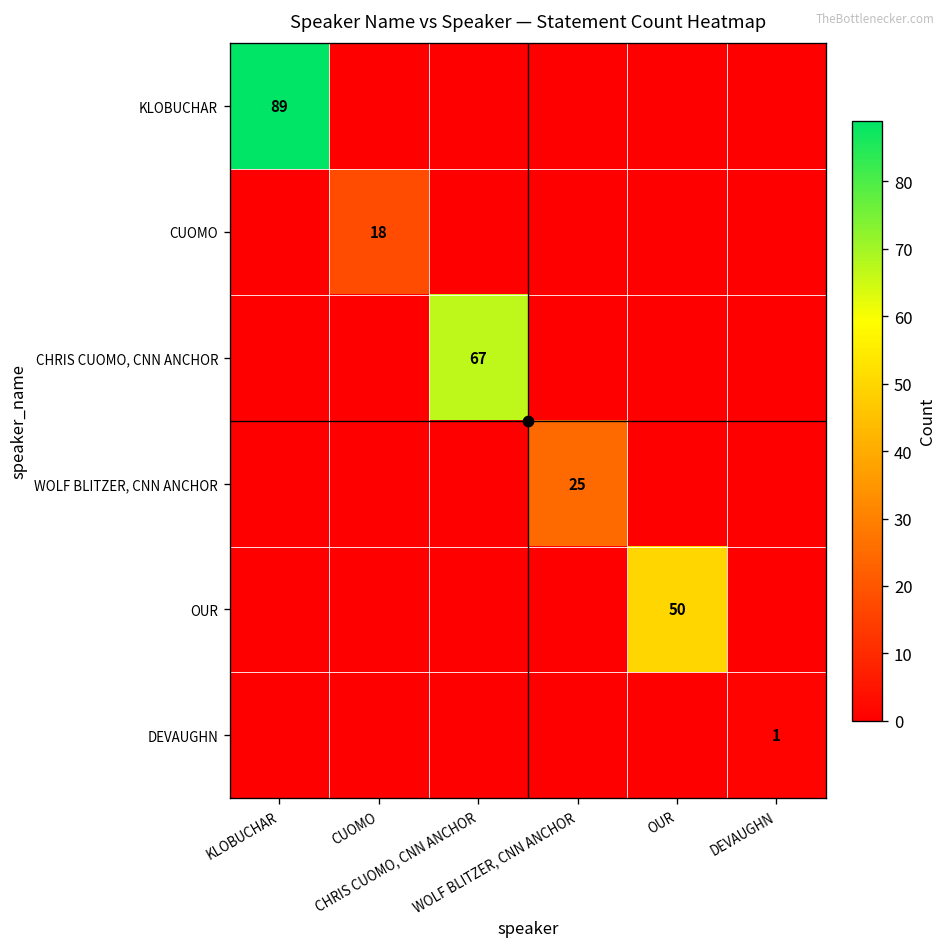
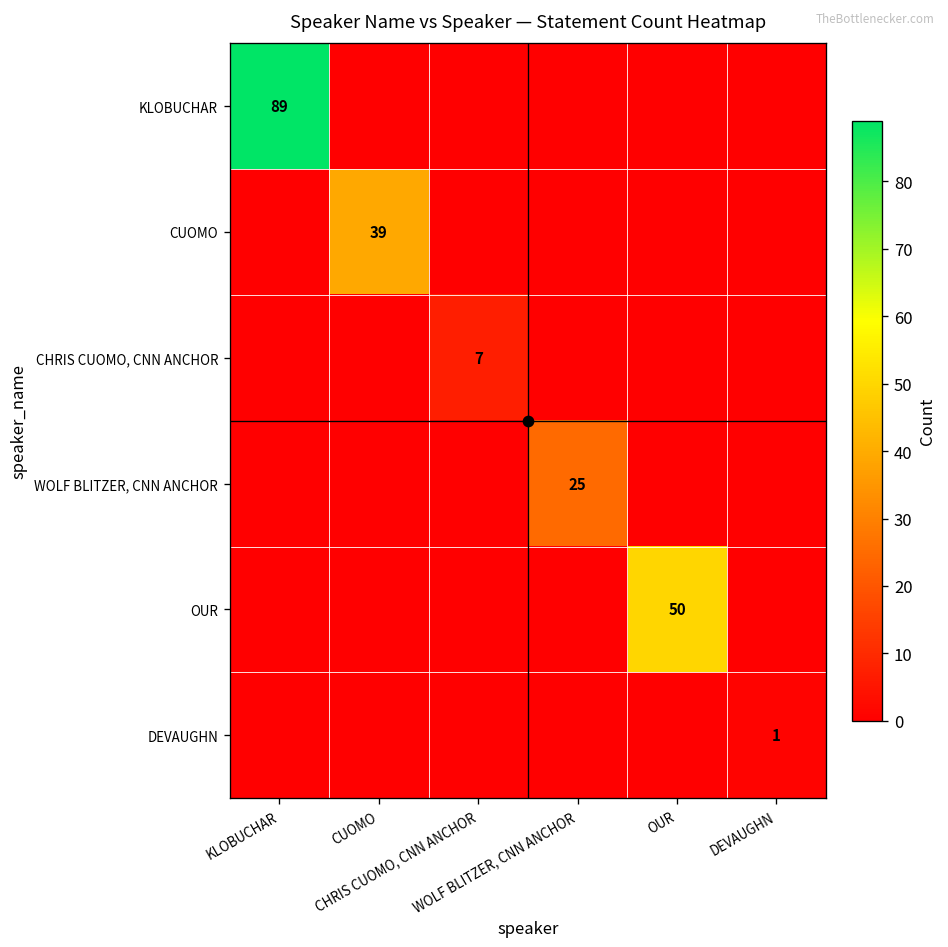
  {
    "KLOBUCHAR": {
      "KLOBUCHAR": 89
    },
    "CUOMO": {
-     "CUOMO": 18
+     "CUOMO": 39
    },
    "CHRIS CUOMO, CNN ANCHOR": {
-     "CHRIS CUOMO, CNN ANCHOR": 67
+     "CHRIS CUOMO, CNN ANCHOR": 7
    },
    "WOLF BLITZER, CNN ANCHOR": {
      "WOLF BLITZER, CNN ANCHOR": 25
    },
    "OUR": {
      "OUR": 50
    },
    "DEVAUGHN": {
      "DEVAUGHN": 1
    }
  }
